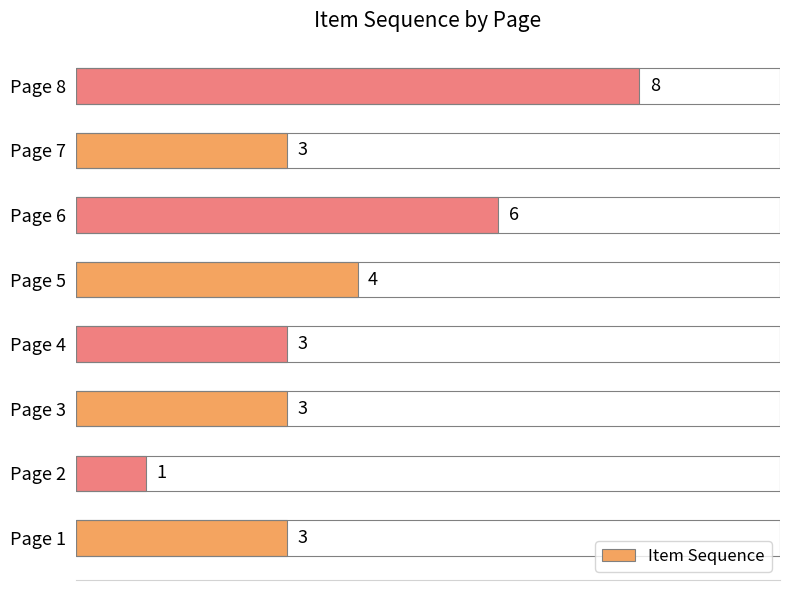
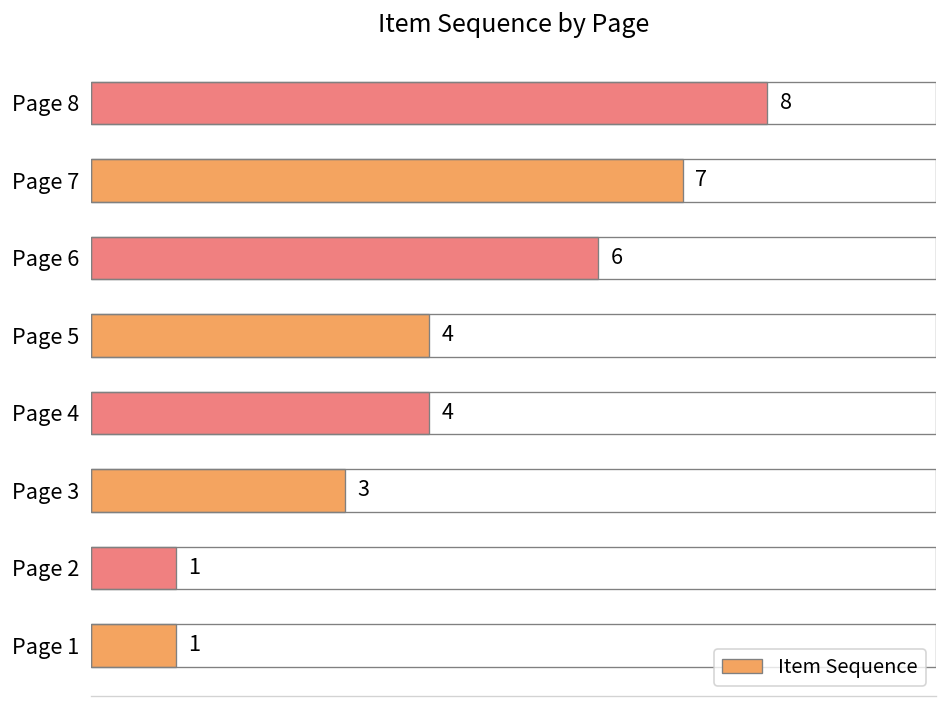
  {
    "Item Sequence": {
-     "Page 7": 3,
-     "Page 4": 3,
-     "Page 1": 3
+     "Page 7": 7,
+     "Page 4": 4,
+     "Page 1": 1
    }
  }
